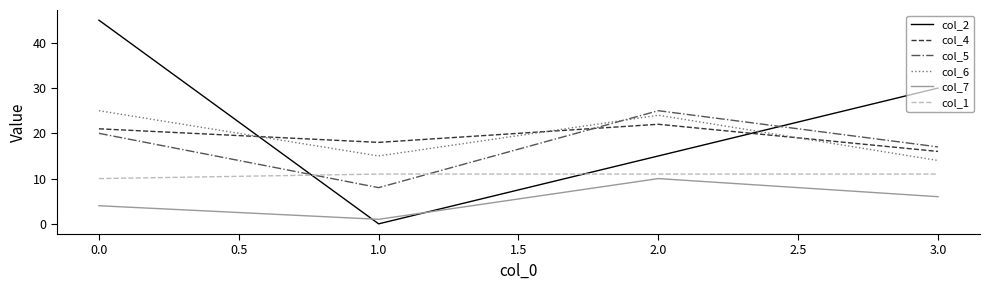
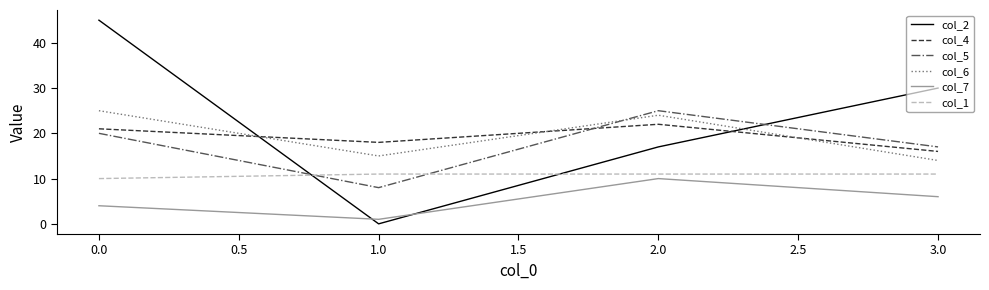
  {
    "col_2": {
      "0.0": 45,
      "1.0": 0,
-     "2.0": 15
+     "2.0": 17
    }
  }
